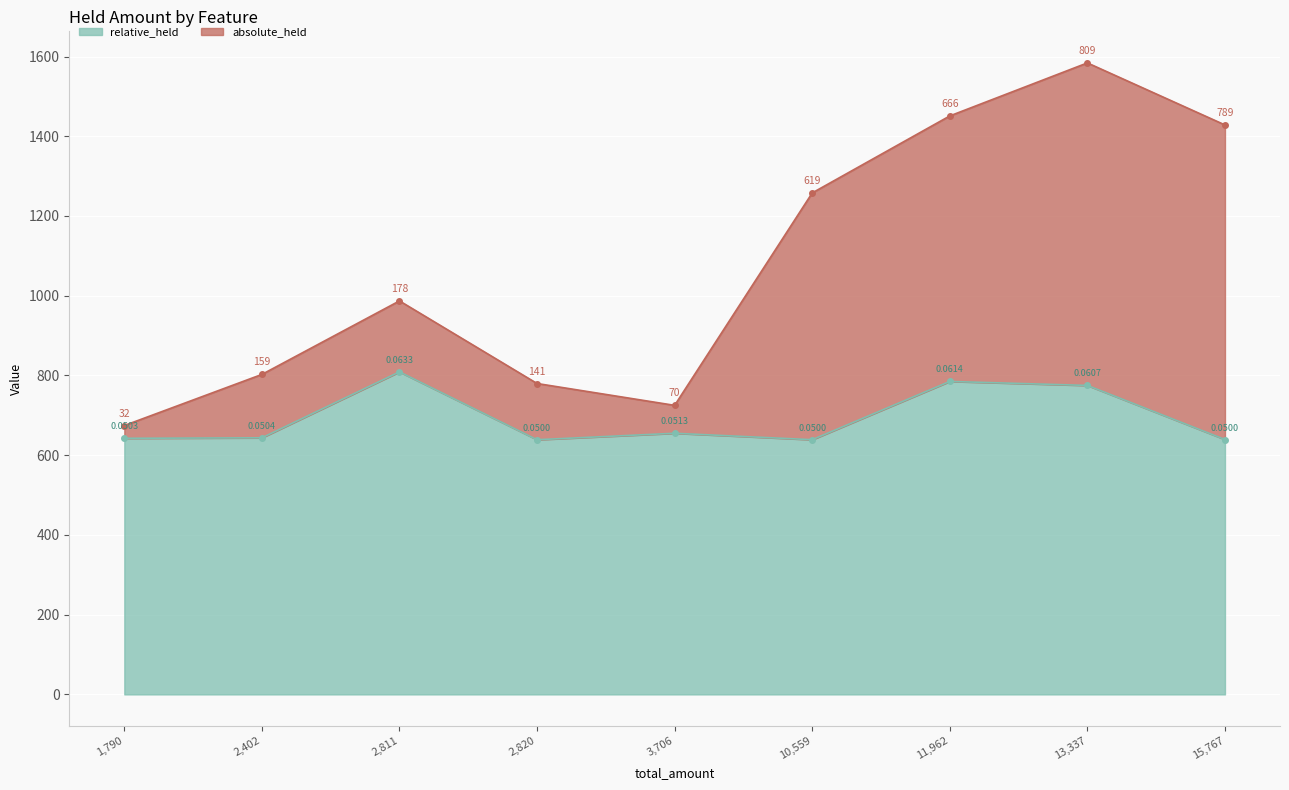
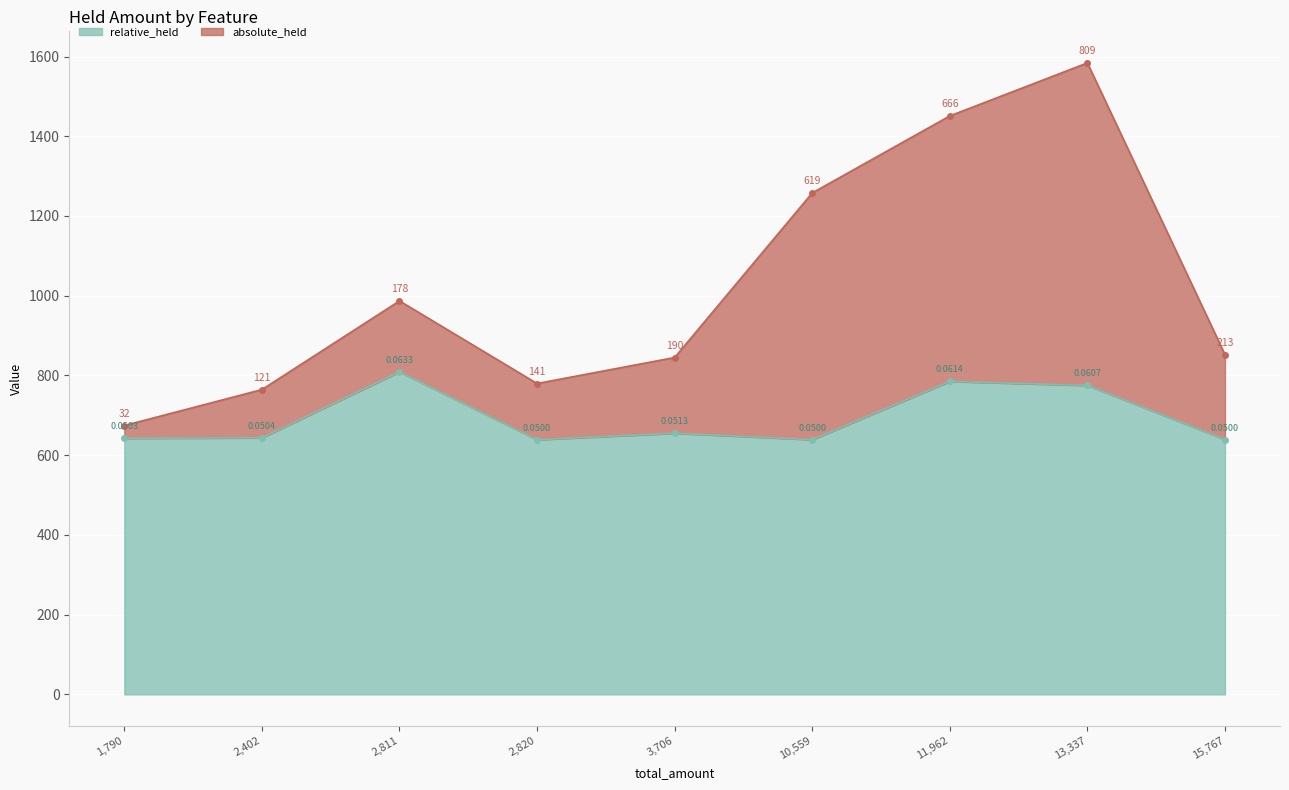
  {
    "relative_held": {
      "1,790": 640
    },
    "absolute_held": {
      "1,790": 32,
-     "2,402": 159,
+     "2,402": 121,
      "2,811": 178,
      "2,820": 141,
-     "3,706": 70,
+     "3,706": 190,
      "10,559": 619,
      "11,962": 666,
      "13,337": 809,
-     "15,767": 789
+     "15,767": 213
    }
  }
